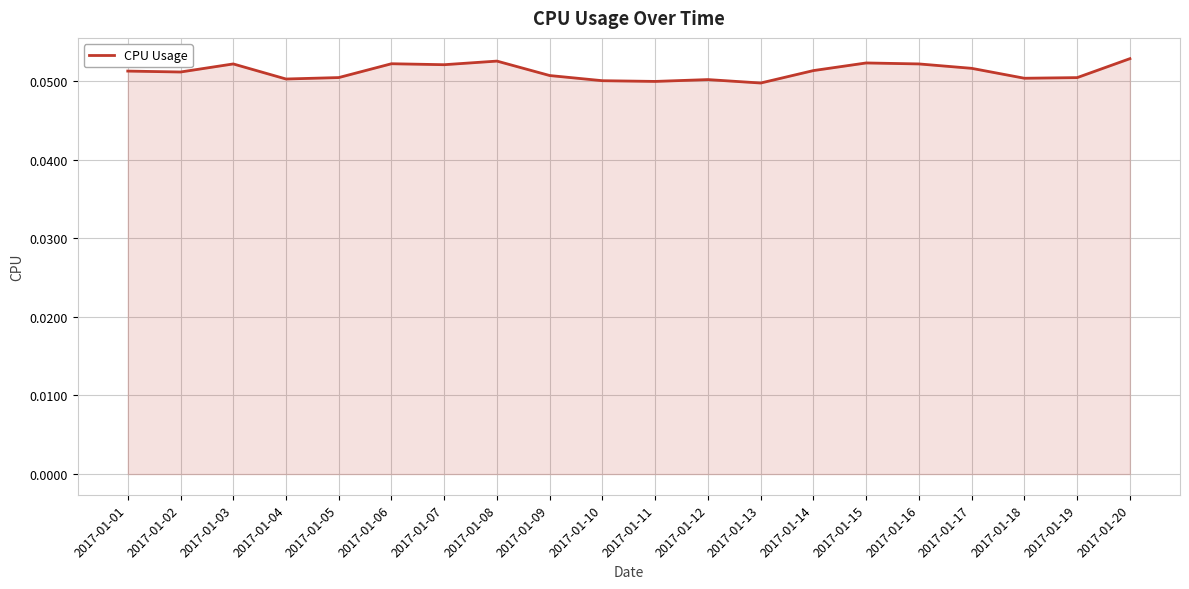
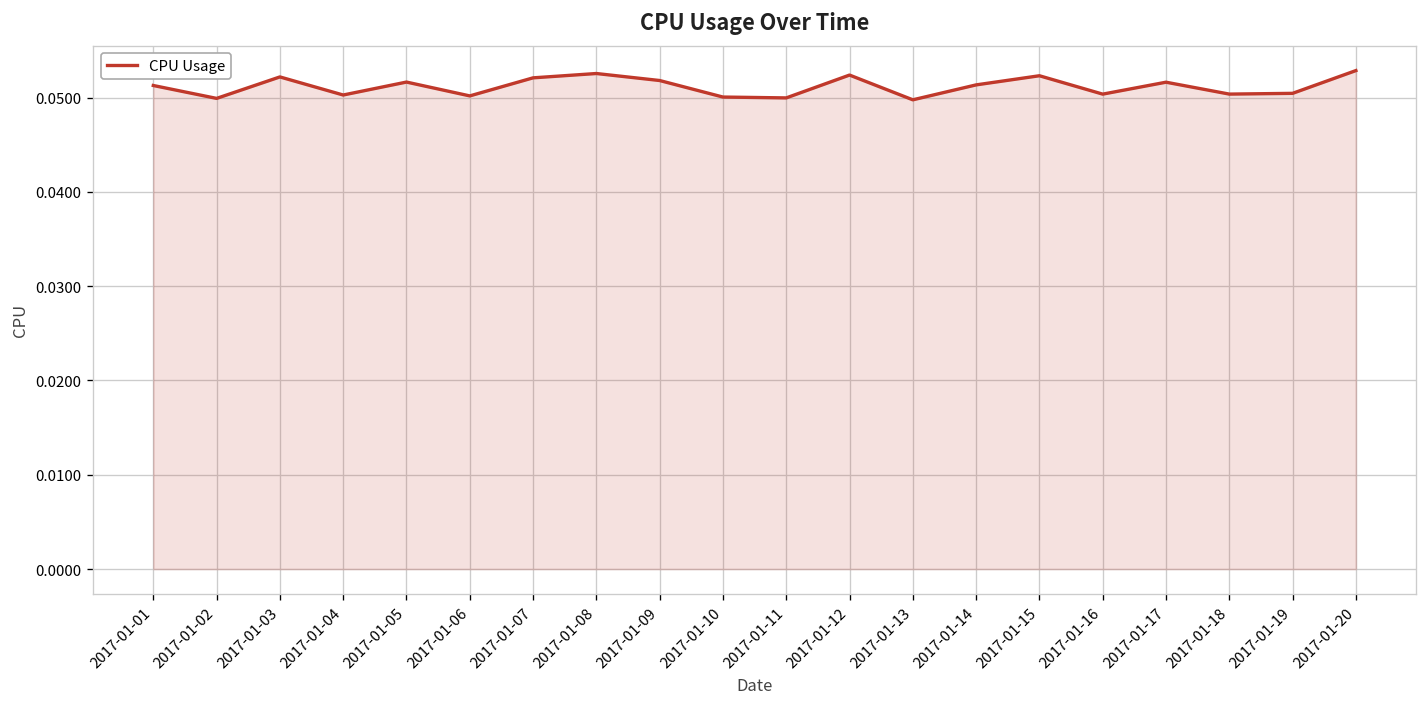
  {
    "2017-01-01": 0.051,
-   "2017-01-02": 0.051,
+   "2017-01-02": 0.050,
    "2017-01-03": 0.052,
    "2017-01-04": 0.050,
-   "2017-01-05": 0.050,
-   "2017-01-06": 0.052,
+   "2017-01-05": 0.052,
+   "2017-01-06": 0.050,
    "2017-01-07": 0.052,
    "2017-01-08": 0.053,
-   "2017-01-09": 0.051,
+   "2017-01-09": 0.052,
    "2017-01-10": 0.050,
    "2017-01-11": 0.050,
-   "2017-01-12": 0.050,
+   "2017-01-12": 0.052,
    "2017-01-13": 0.050,
    "2017-01-14": 0.051,
    "2017-01-15": 0.052,
-   "2017-01-16": 0.052,
+   "2017-01-16": 0.050,
    "2017-01-17": 0.052,
    "2017-01-18": 0.050,
    "2017-01-19": 0.050,
    "2017-01-20": 0.053
  }
